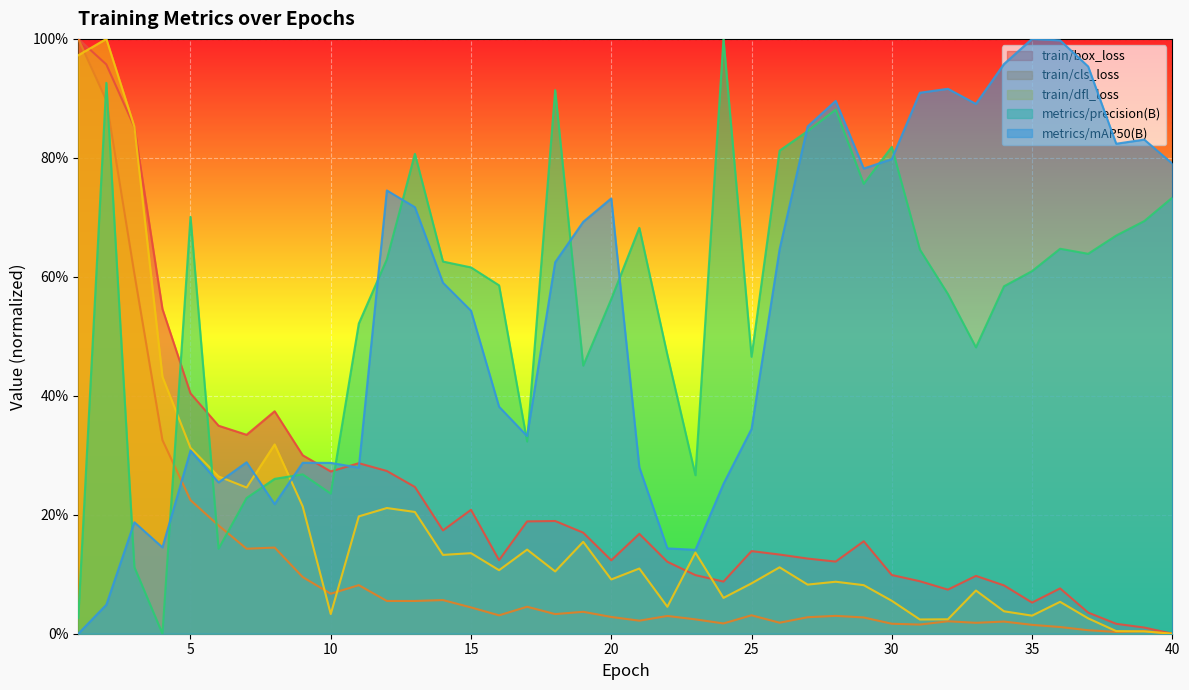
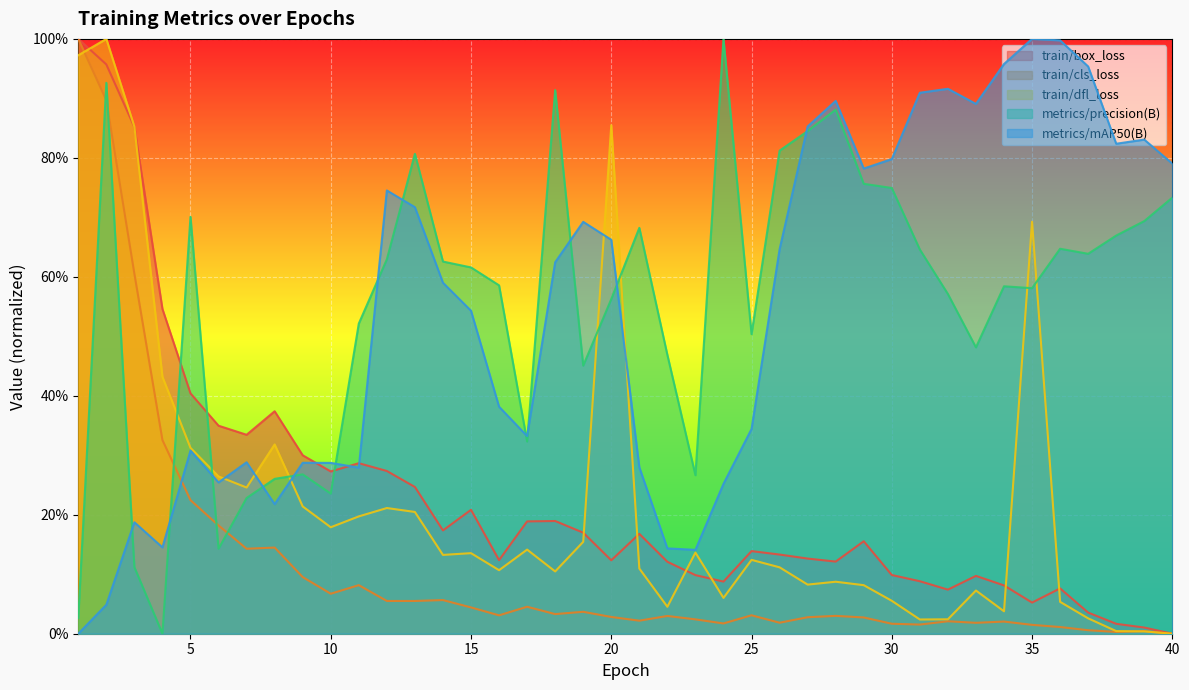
  {
    "train/dfl_loss": {
      "5": "31%",
-     "10": "3%",
+     "10": "18%",
      "15": "14%",
-     "20": "9%",
-     "25": "8%",
+     "20": "85%",
+     "25": "12%",
      "30": "6%",
-     "35": "3%"
+     "35": "69%"
    },
    "metrics/precision(B)": {
      "5": "70%",
      "10": "24%",
      "15": "62%",
      "20": "56%",
-     "25": "47%",
-     "30": "82%",
-     "35": "61%",
+     "25": "50%",
+     "30": "75%",
+     "35": "58%",
      "40": "73%"
    },
    "metrics/mAP50(B)": {
      "5": "31%",
      "10": "29%",
      "15": "54%",
-     "20": "73%",
+     "20": "66%",
      "25": "34%",
      "30": "80%",
      "35": "100%",
      "40": "79%"
    }
  }
